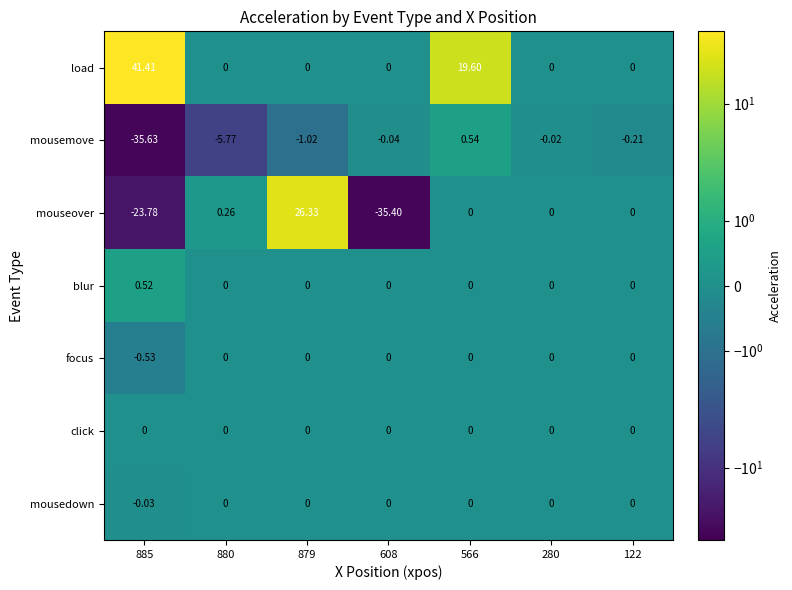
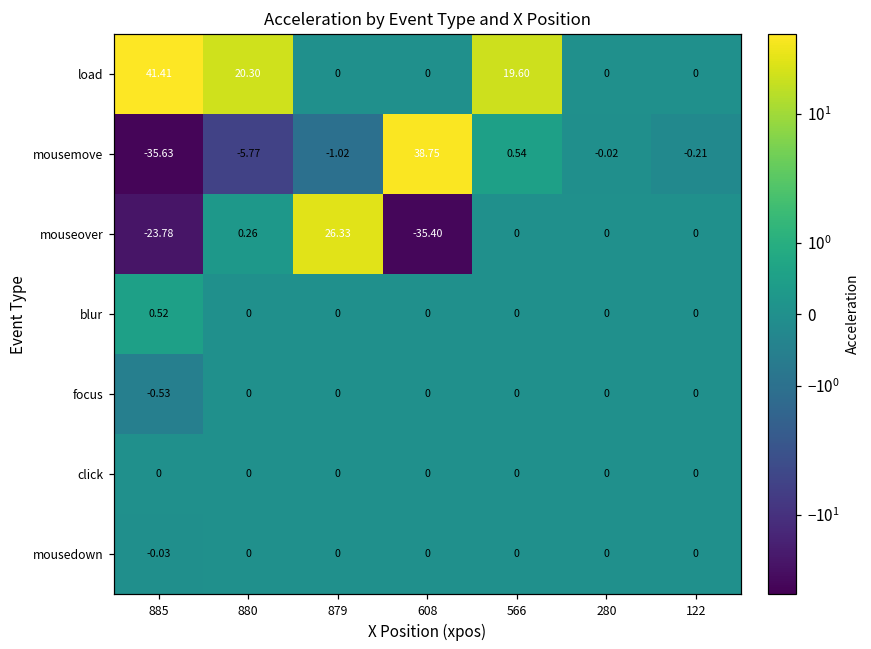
  {
    "load": {
      "885": 41.41,
-     "880": 0,
+     "880": 20.30,
      "879": 0,
      "608": 0,
      "566": 19.60,
      "280": 0,
      "122": 0
    },
    "mousemove": {
      "885": -35.63,
      "880": -5.77,
      "879": -1.02,
-     "608": -0.04,
+     "608": 38.75,
      "566": 0.54,
      "280": -0.02,
      "122": -0.21
    },
    "mouseover": {
      "885": -23.78,
      "880": 0.26,
      "879": 26.33,
      "608": -35.40,
      "566": 0,
      "280": 0,
      "122": 0
    },
    "blur": {
      "885": 0.52,
      "880": 0,
      "879": 0,
      "608": 0,
      "566": 0,
      "280": 0,
      "122": 0
    },
    "focus": {
      "885": -0.53,
      "880": 0,
      "879": 0,
      "608": 0,
      "566": 0,
      "280": 0,
      "122": 0
    },
    "click": {
      "885": 0,
      "880": 0,
      "879": 0,
      "608": 0,
      "566": 0,
      "280": 0,
      "122": 0
    },
    "mousedown": {
      "885": -0.03,
      "880": 0,
      "879": 0,
      "608": 0,
      "566": 0,
      "280": 0,
      "122": 0
    }
  }
